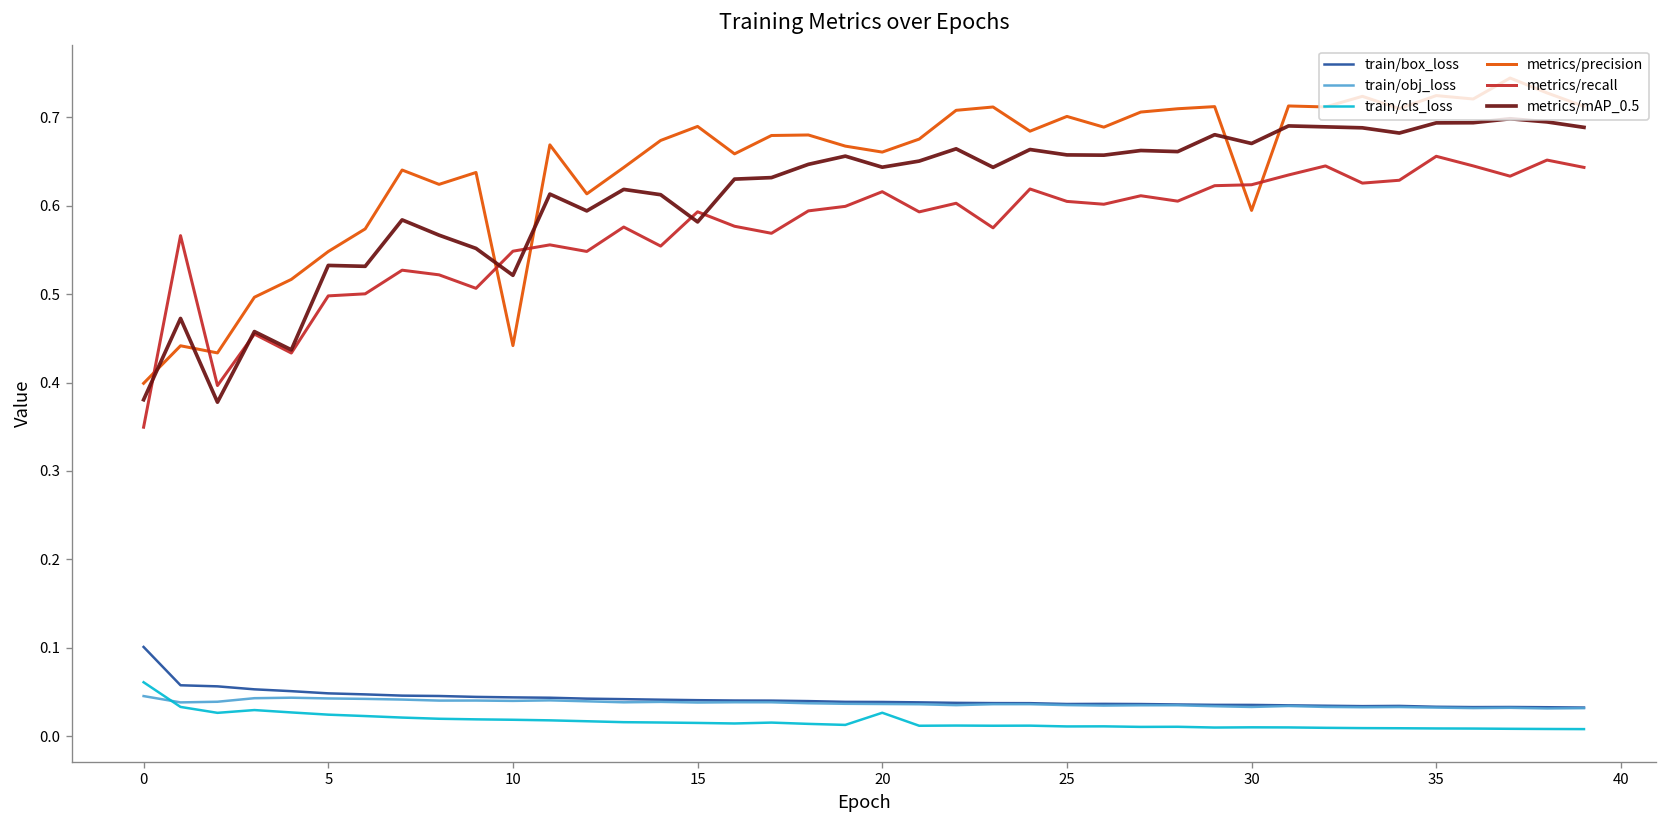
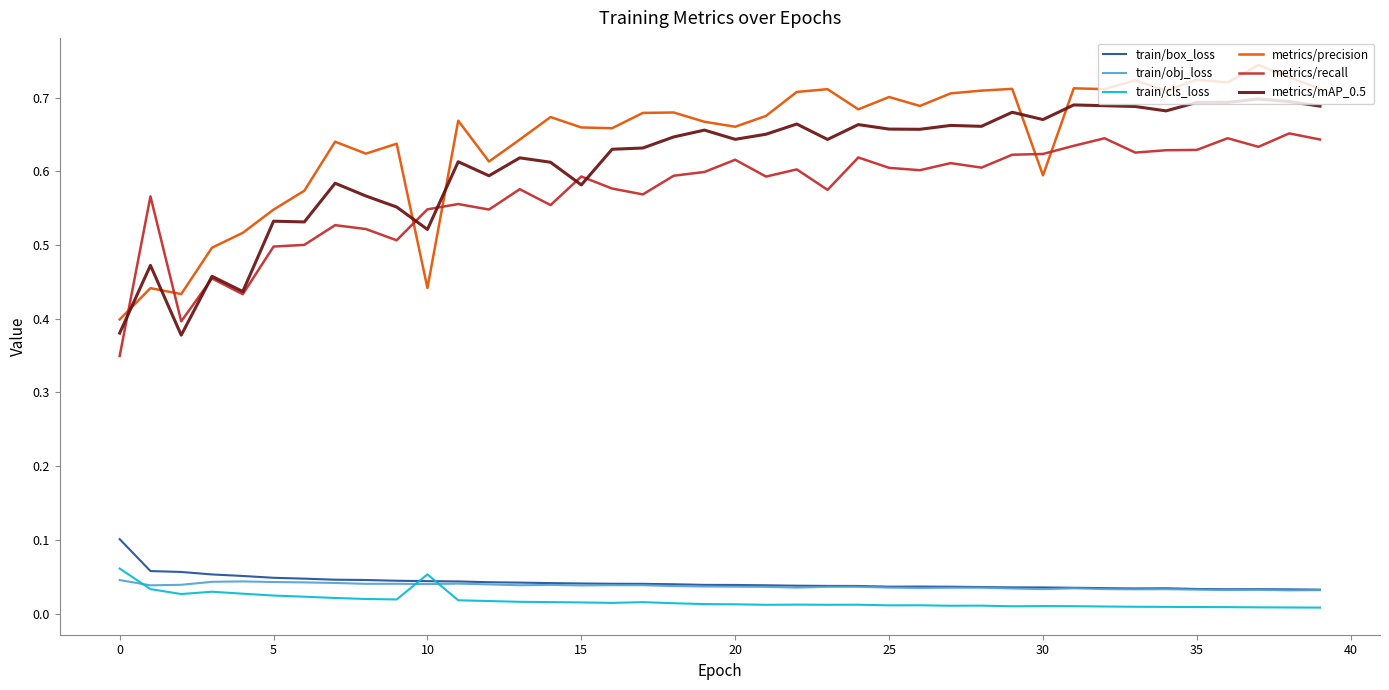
  {
    "train/box_loss": {
      "0": 0.10,
      "5": 0.05,
      "10": 0.04
    },
    "train/obj_loss": {
      "0": 0.05,
      "5": 0.04,
      "10": 0.04
    },
    "train/cls_loss": {
      "0": 0.06,
      "5": 0.02,
-     "10": 0.02,
+     "10": 0.05,
      "15": 0.02,
-     "20": 0.03,
+     "20": 0.01,
      "25": 0.01,
      "30": 0.01,
      "35": 0.01
    },
    "metrics/precision": {
      "0": 0.40,
      "5": 0.55,
      "10": 0.44,
-     "15": 0.69,
+     "15": 0.66,
      "20": 0.66,
      "25": 0.70,
      "30": 0.59
    },
    "metrics/recall": {
      "0": 0.35,
      "5": 0.50,
      "10": 0.55,
      "15": 0.59,
      "20": 0.62,
      "25": 0.60,
      "30": 0.62,
-     "35": 0.66
+     "35": 0.63
    },
    "metrics/mAP_0.5": {
      "0": 0.38,
      "5": 0.53,
      "10": 0.52,
      "15": 0.58,
      "20": 0.64,
      "25": 0.66,
      "30": 0.67
    }
  }
